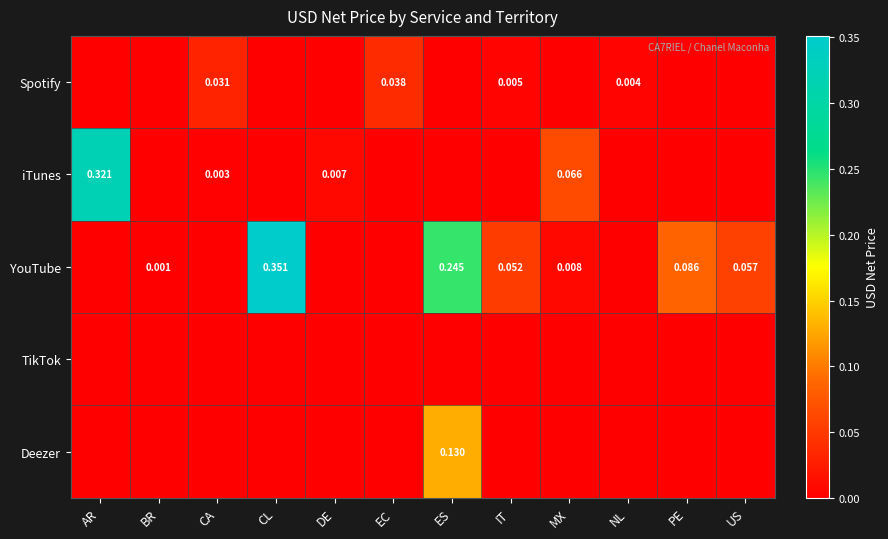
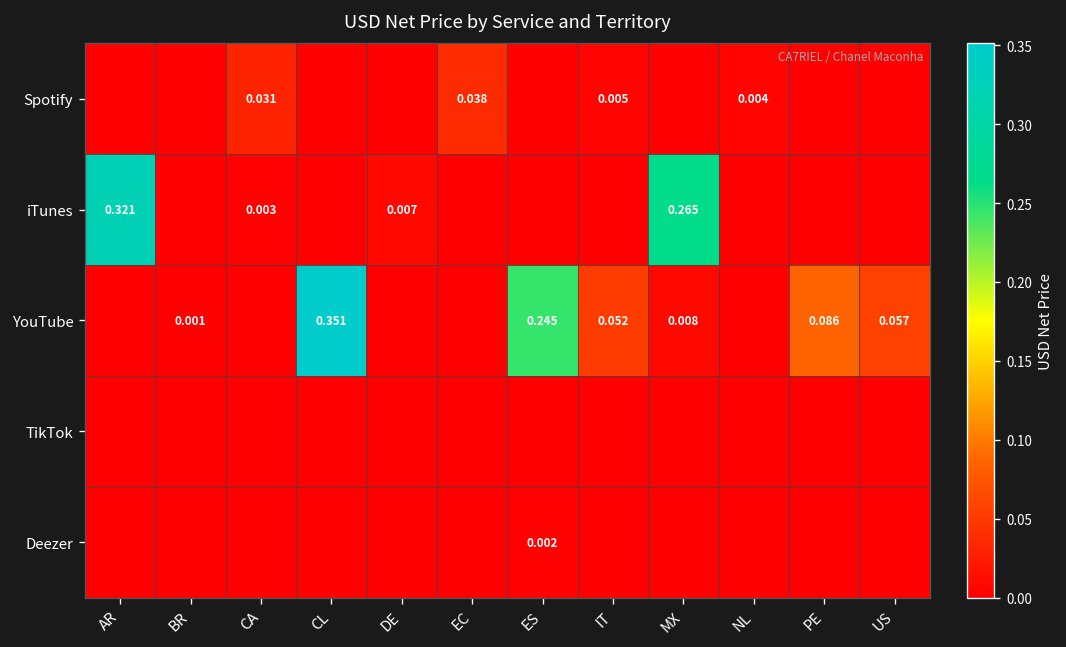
  {
    "Spotify": {
      "CA": 0.031,
      "EC": 0.038,
      "IT": 0.005,
      "NL": 0.004
    },
    "iTunes": {
      "AR": 0.321,
      "CA": 0.003,
      "DE": 0.007,
-     "MX": 0.066
+     "MX": 0.265
    },
    "YouTube": {
      "BR": 0.001,
      "CL": 0.351,
      "ES": 0.245,
      "IT": 0.052,
      "MX": 0.008,
      "PE": 0.086,
      "US": 0.057
    },
    "Deezer": {
-     "ES": 0.130
+     "ES": 0.002
    }
  }
